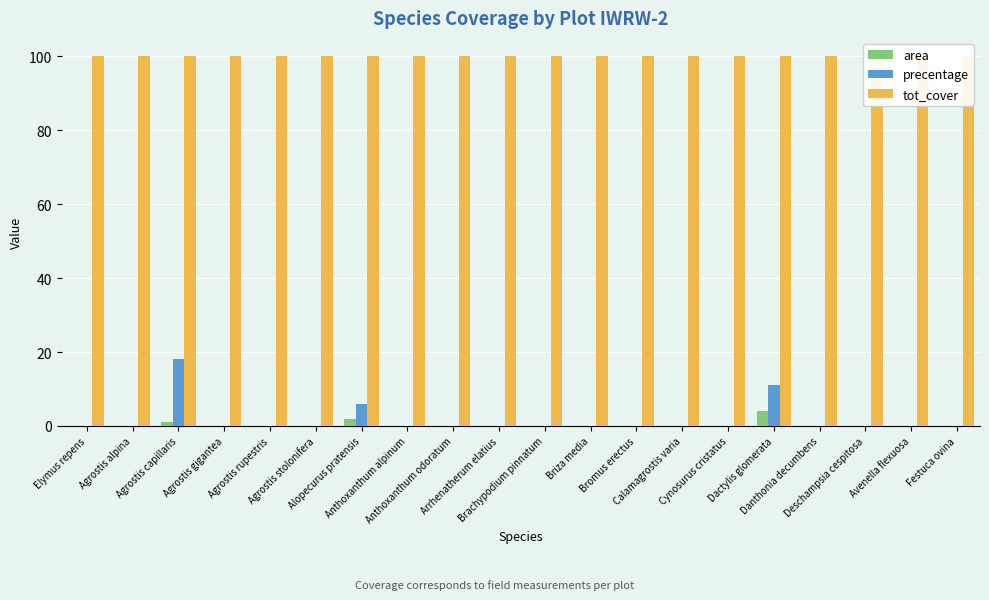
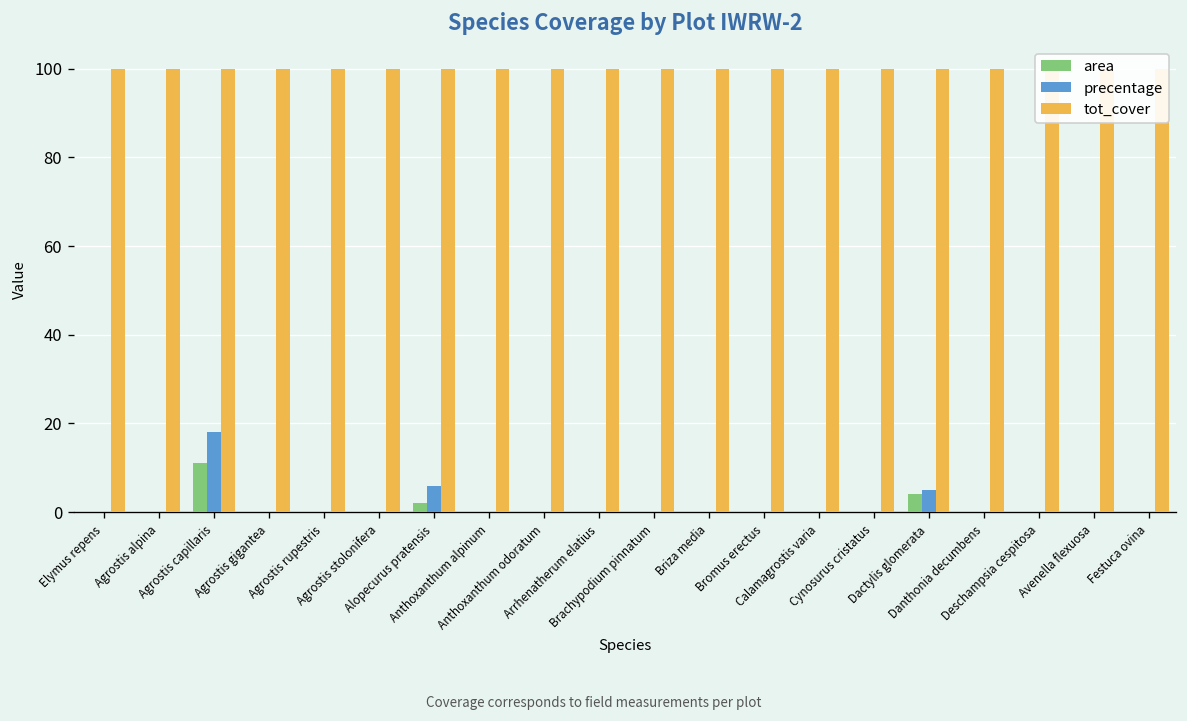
  {
    "area": {
      "Elymus repens": 0,
      "Agrostis alpina": 0,
-     "Agrostis capillaris": 1,
+     "Agrostis capillaris": 11,
      "Agrostis gigantea": 0,
      "Agrostis rupestris": 0,
      "Agrostis stolonifera": 0,
      "Alopecurus pratensis": 2,
      "Anthoxanthum alpinum": 0,
      "Anthoxanthum odoratum": 0,
      "Arrhenatherum elatius": 0,
      "Brachypodium pinnatum": 0,
      "Briza media": 0,
      "Bromus erectus": 0,
      "Calamagrostis varia": 0,
      "Cynosurus cristatus": 0,
      "Dactylis glomerata": 4,
      "Danthonia decumbens": 0,
      "Deschampsia cespitosa": 0,
      "Avenella flexuosa": 0,
      "Festuca ovina": 0
    },
    "precentage": {
      "Elymus repens": 0,
      "Agrostis alpina": 0,
      "Agrostis capillaris": 18,
      "Agrostis gigantea": 0,
      "Agrostis rupestris": 0,
      "Agrostis stolonifera": 0,
      "Alopecurus pratensis": 6,
      "Anthoxanthum alpinum": 0,
      "Anthoxanthum odoratum": 0,
      "Arrhenatherum elatius": 0,
      "Brachypodium pinnatum": 0,
      "Briza media": 0,
      "Bromus erectus": 0,
      "Calamagrostis varia": 0,
      "Cynosurus cristatus": 0,
-     "Dactylis glomerata": 11,
+     "Dactylis glomerata": 5,
      "Danthonia decumbens": 0,
      "Deschampsia cespitosa": 0,
      "Avenella flexuosa": 0,
      "Festuca ovina": 0
    },
    "tot_cover": {
      "Elymus repens": 100,
      "Agrostis alpina": 100,
      "Agrostis capillaris": 100,
      "Agrostis gigantea": 100,
      "Agrostis rupestris": 100,
      "Agrostis stolonifera": 100,
      "Alopecurus pratensis": 100,
      "Anthoxanthum alpinum": 100,
      "Anthoxanthum odoratum": 100,
      "Arrhenatherum elatius": 100,
      "Brachypodium pinnatum": 100,
      "Briza media": 100,
      "Bromus erectus": 100,
      "Calamagrostis varia": 100,
      "Cynosurus cristatus": 100,
      "Dactylis glomerata": 100,
      "Danthonia decumbens": 100
    }
  }
